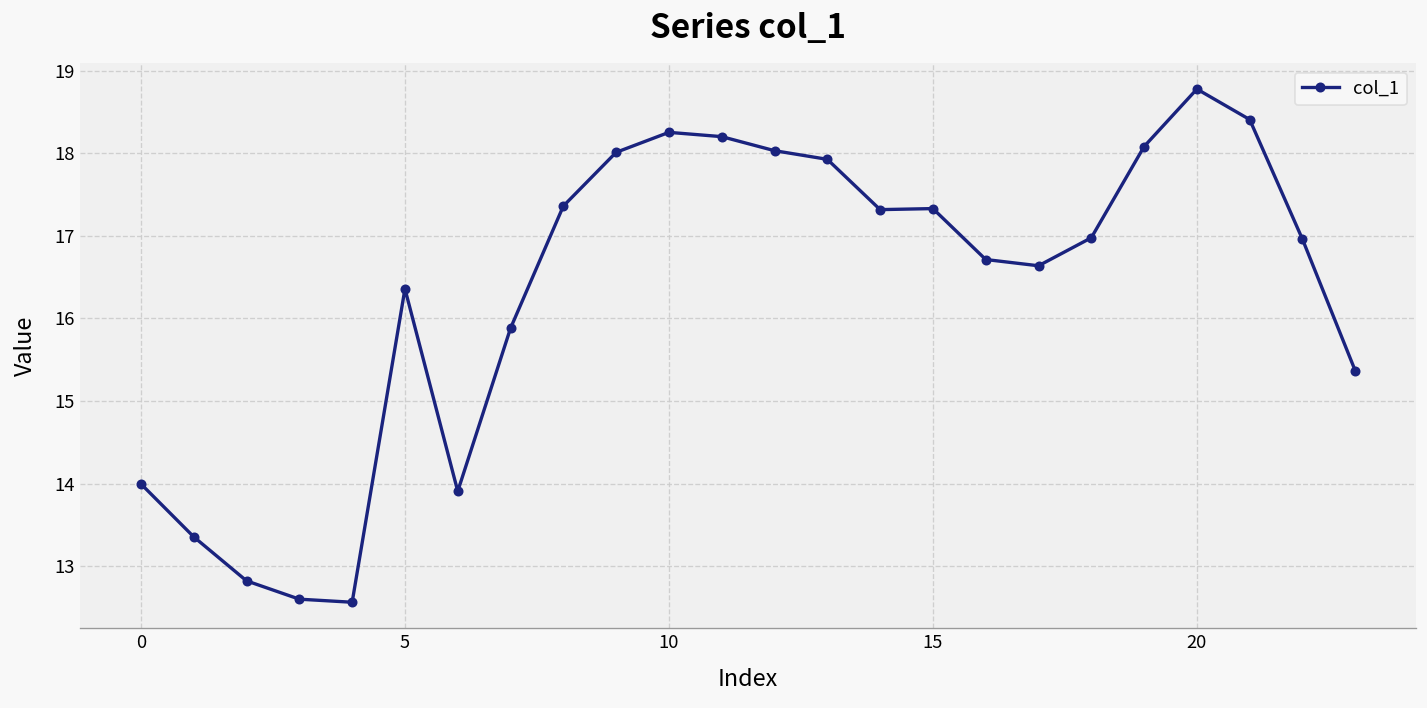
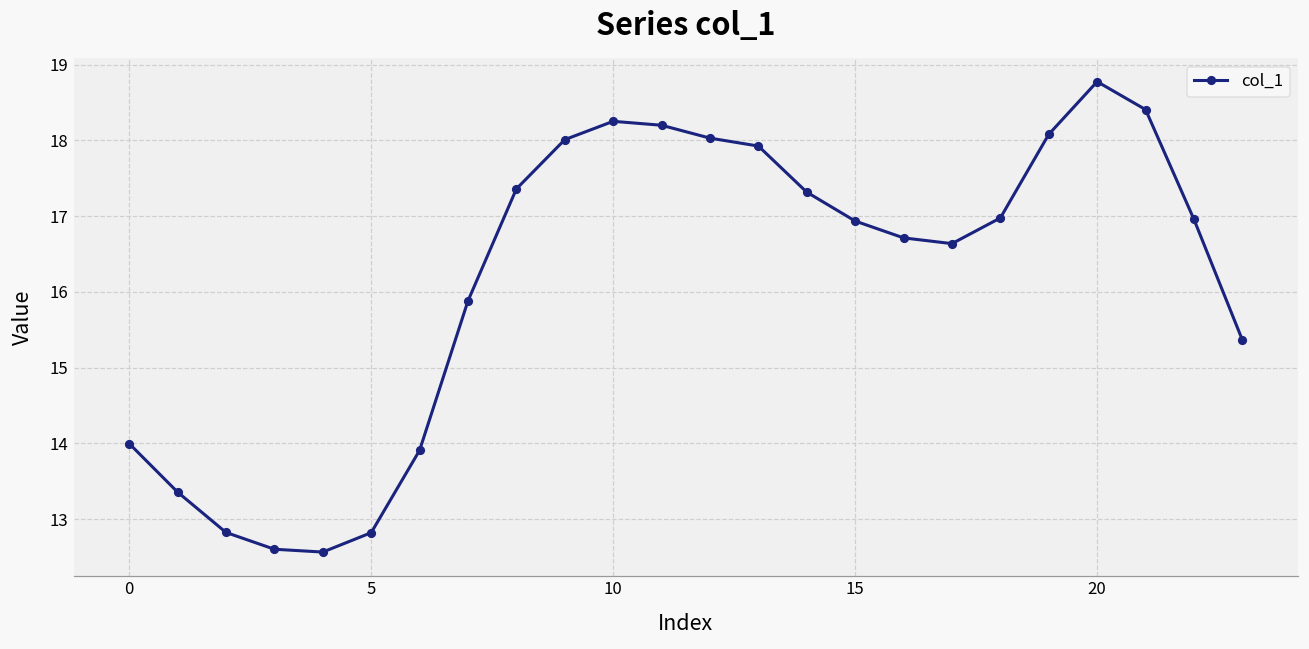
  {
    "0": 14.0,
-   "5": 16.4,
+   "5": 12.8,
    "10": 18.3,
-   "15": 17.3,
+   "15": 16.9,
    "20": 18.8
  }
